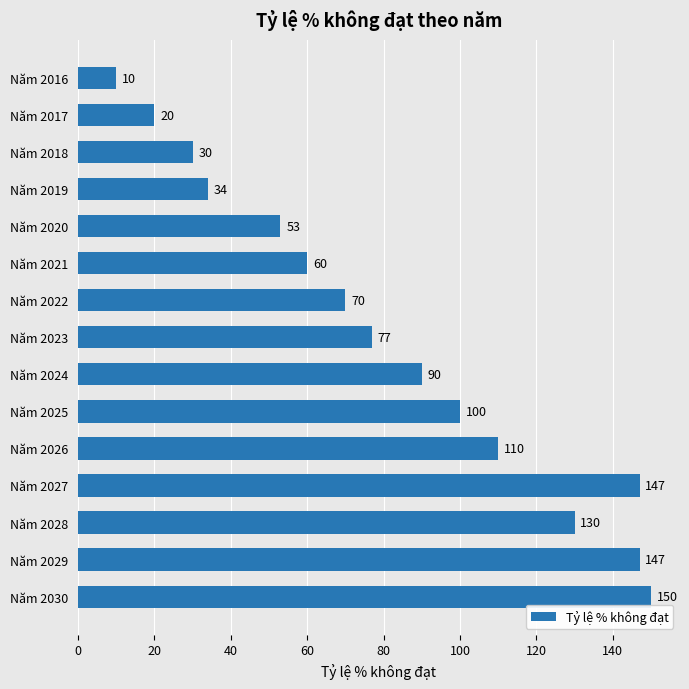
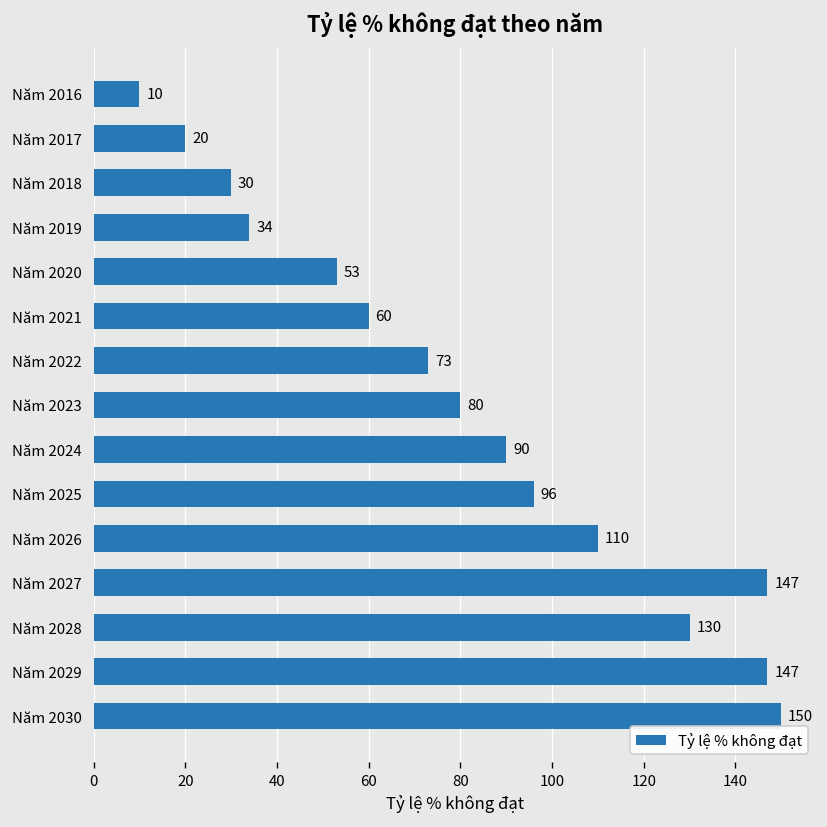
  {
    "Năm 2016": 10,
    "Năm 2017": 20,
    "Năm 2018": 30,
    "Năm 2019": 34,
    "Năm 2020": 53,
    "Năm 2021": 60,
-   "Năm 2022": 70,
-   "Năm 2023": 77,
+   "Năm 2022": 73,
+   "Năm 2023": 80,
    "Năm 2024": 90,
-   "Năm 2025": 100,
+   "Năm 2025": 96,
    "Năm 2026": 110,
    "Năm 2027": 147,
    "Năm 2028": 130,
    "Năm 2029": 147,
    "Năm 2030": 150
  }
